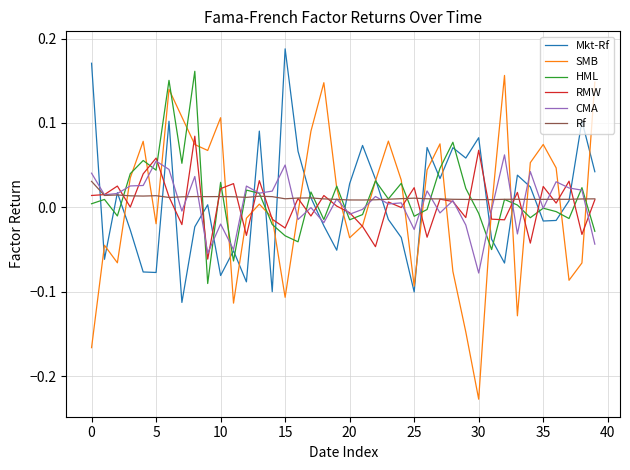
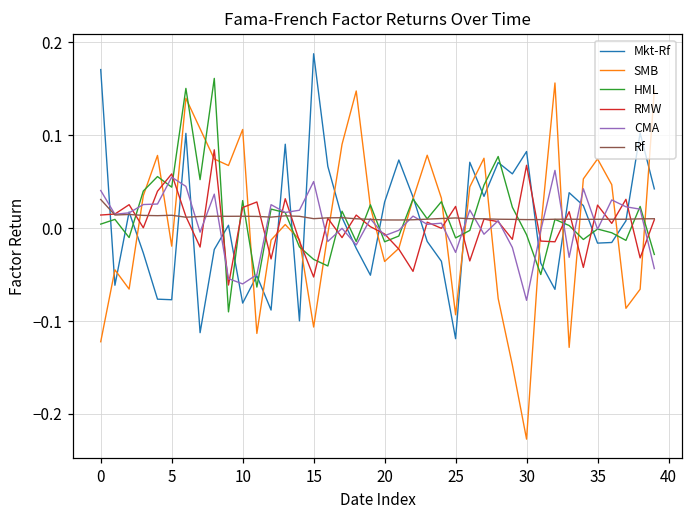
  {
    "Mkt-Rf": {
      "0": 0.17,
      "5": -0.08,
      "10": -0.08,
      "15": 0.19,
      "20": 0.03,
-     "25": -0.10,
+     "25": -0.12,
      "30": 0.08,
      "35": -0.02
    },
    "SMB": {
-     "0": -0.17,
+     "0": -0.12,
      "5": -0.02,
      "10": 0.11,
      "15": -0.11,
      "20": -0.04,
      "25": -0.09,
      "30": -0.23,
      "35": 0.07
    },
    "HML": {
      "0": 0.00,
      "5": 0.04,
      "10": 0.03,
      "15": -0.03,
      "20": -0.01,
      "25": -0.01,
      "30": -0.01
    },
    "RMW": {
      "0": 0.01,
      "5": 0.06,
      "10": 0.02,
-     "15": -0.02,
+     "15": -0.05,
      "25": 0.02,
      "30": 0.07,
      "35": 0.02
    },
    "CMA": {
      "0": 0.04,
      "5": 0.05,
-     "10": -0.02,
+     "10": -0.06,
      "15": 0.05,
      "25": -0.03,
      "30": -0.08
    },
    "Rf": {
      "0": 0.03,
      "5": 0.01,
      "10": 0.01,
      "15": 0.01,
      "20": 0.01,
      "25": 0.01,
      "30": 0.01,
      "35": 0.01
    }
  }
